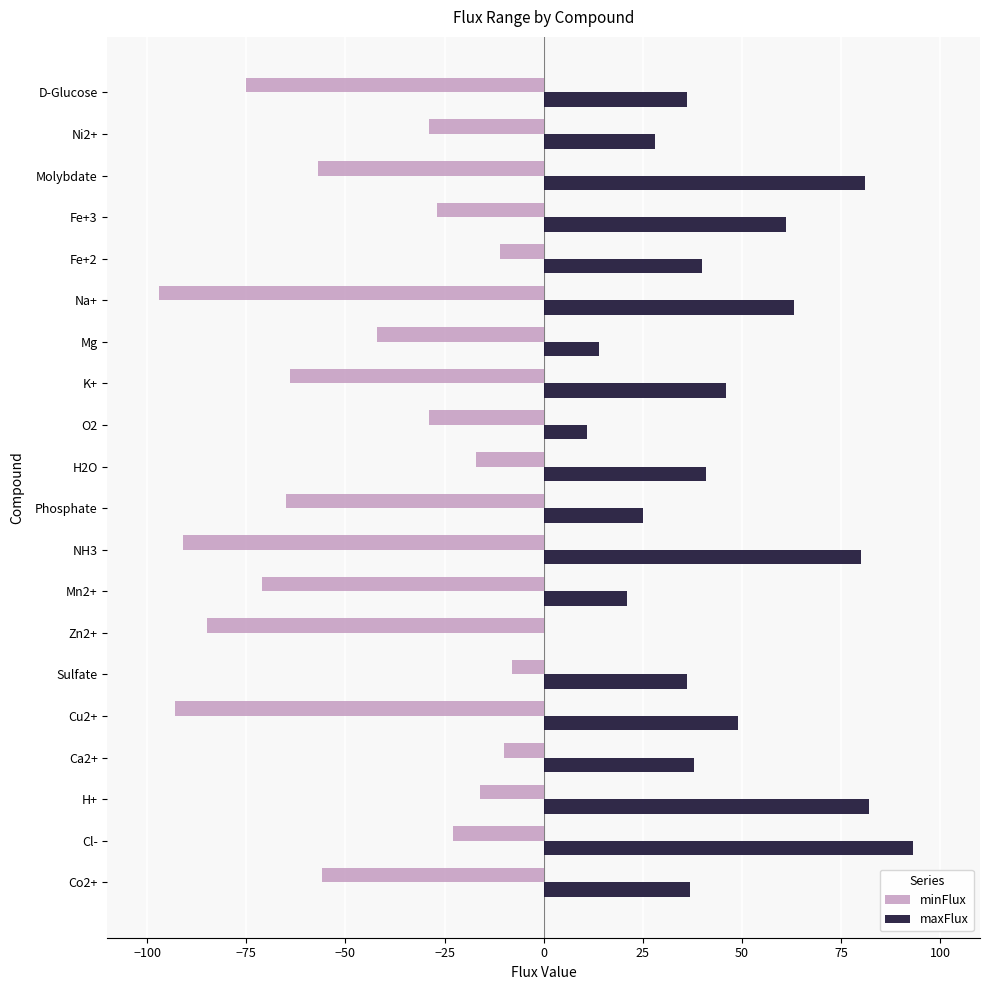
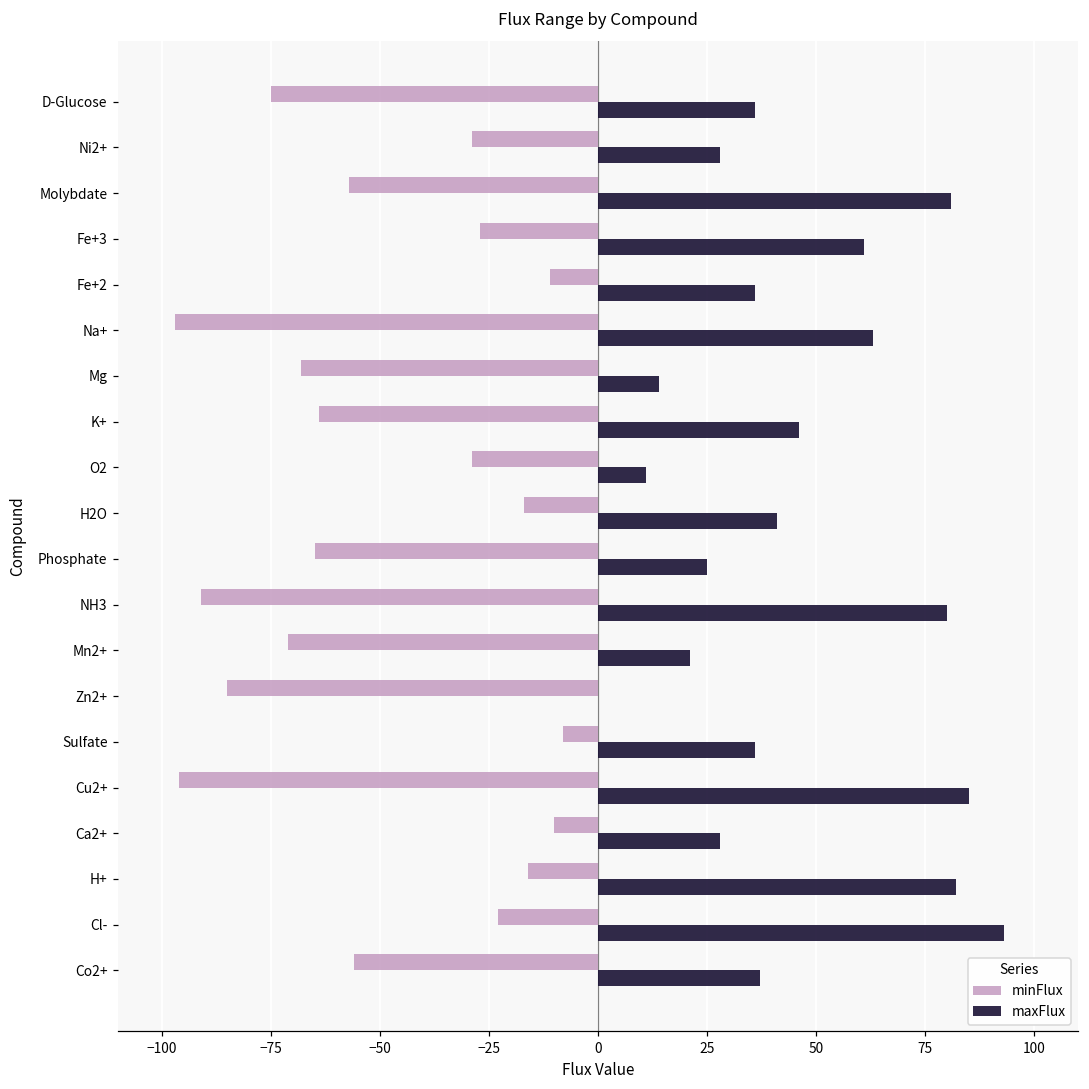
  {
    "minFlux": {
      "D-Glucose": -75,
      "Ni2+": -29,
      "Molybdate": -57,
      "Fe+3": -27,
      "Fe+2": -11,
      "Na+": -97,
-     "Mg": -42,
+     "Mg": -68,
      "K+": -64,
      "O2": -29,
      "H2O": -17,
      "Phosphate": -65,
      "NH3": -91,
      "Mn2+": -71,
      "Zn2+": -85,
      "Sulfate": -8,
-     "Cu2+": -93,
+     "Cu2+": -96,
      "Ca2+": -10,
      "H+": -16,
      "Cl-": -23,
      "Co2+": -56
    },
    "maxFlux": {
      "D-Glucose": 36,
      "Ni2+": 28,
      "Molybdate": 81,
      "Fe+3": 61,
-     "Fe+2": 40,
+     "Fe+2": 36,
      "Na+": 63,
      "Mg": 14,
      "K+": 46,
      "O2": 11,
      "H2O": 41,
      "Phosphate": 25,
      "NH3": 80,
      "Mn2+": 21,
      "Zn2+": 0,
      "Sulfate": 36,
-     "Cu2+": 49,
-     "Ca2+": 38,
+     "Cu2+": 85,
+     "Ca2+": 28,
      "H+": 82,
      "Cl-": 93,
      "Co2+": 37
    }
  }
